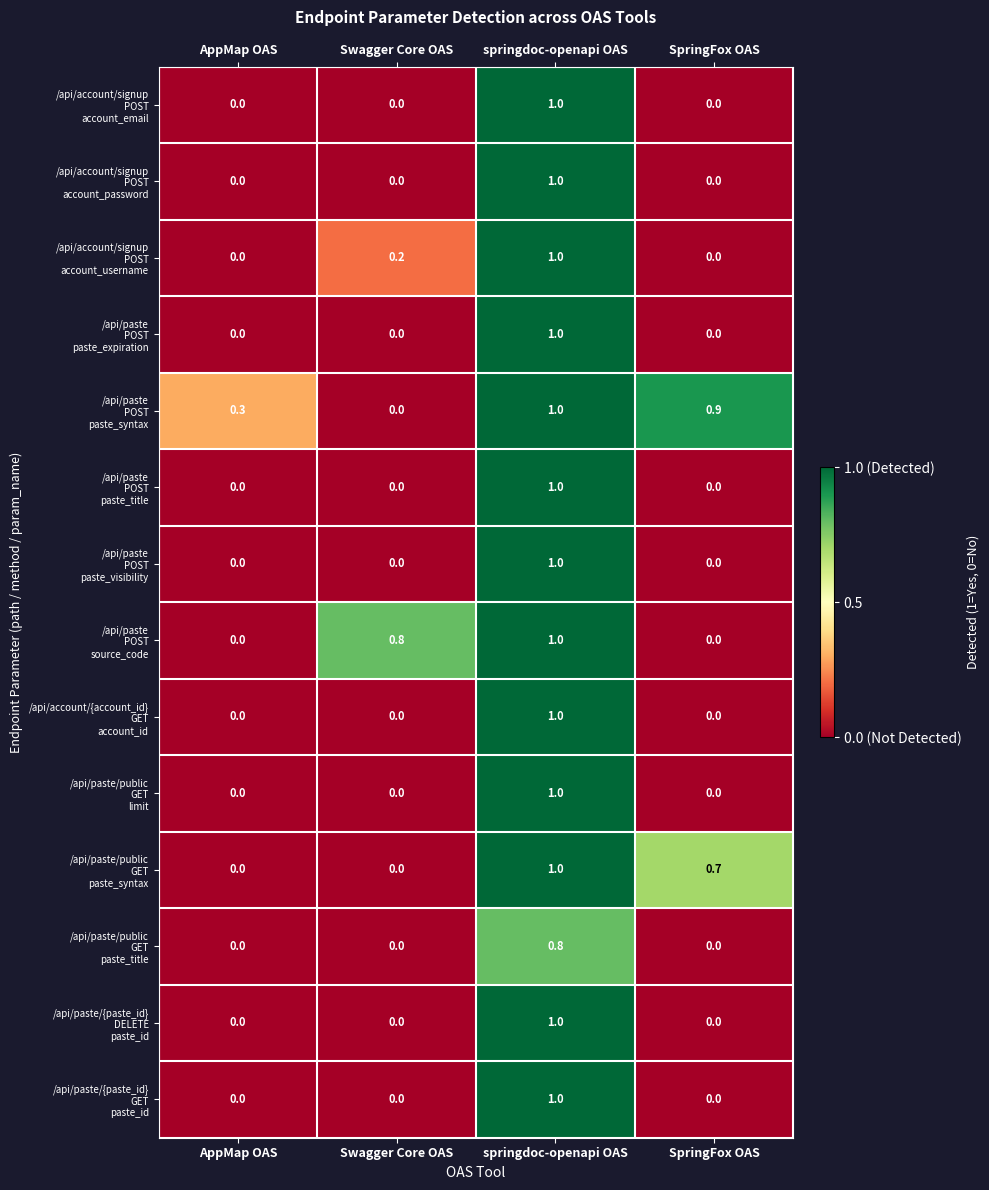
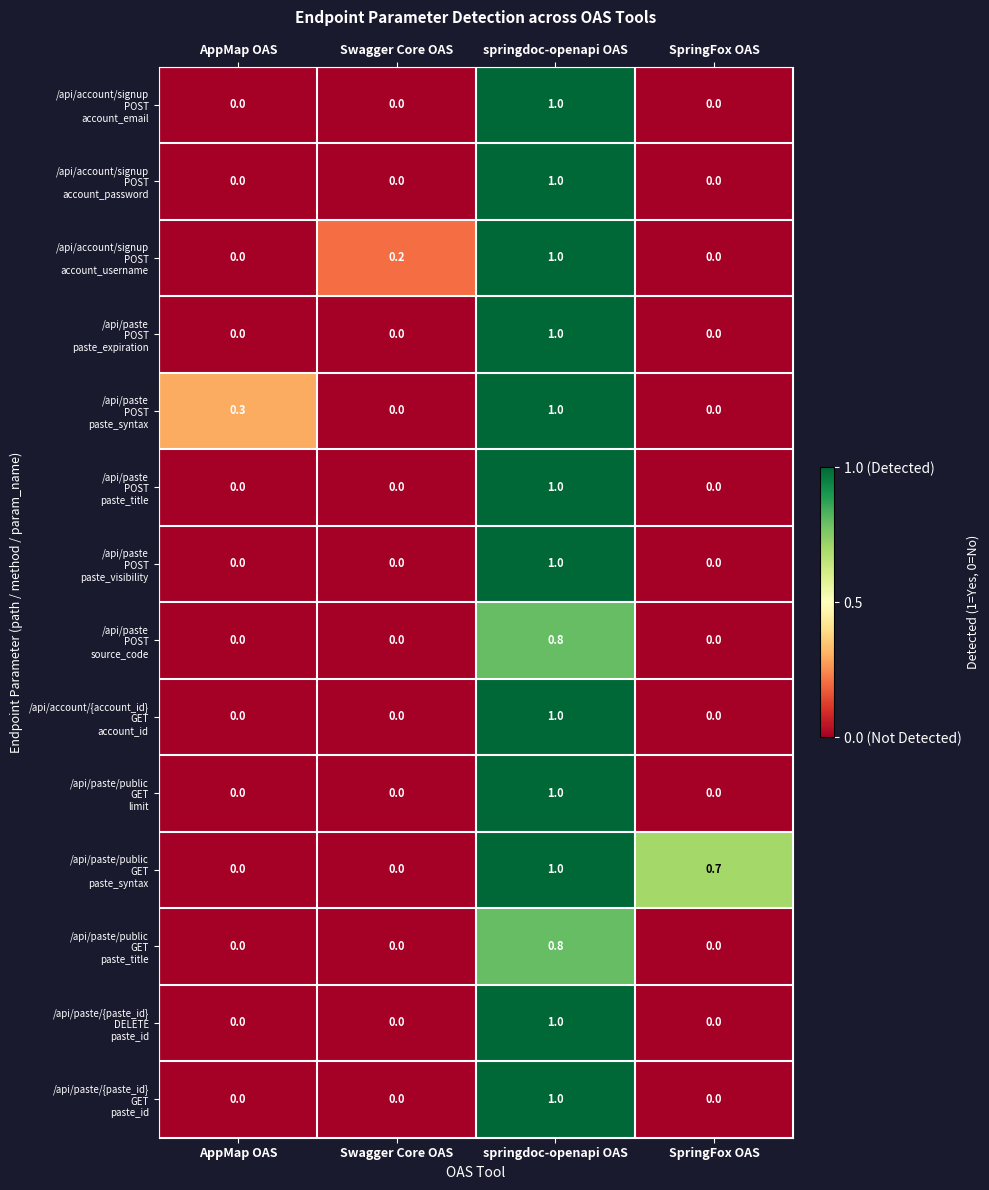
  {
    "/api/account/signup POST account_email": {
      "AppMap OAS": 0.0,
      "Swagger Core OAS": 0.0,
      "springdoc-openapi OAS": 1.0,
      "SpringFox OAS": 0.0
    },
    "/api/account/signup POST account_password": {
      "AppMap OAS": 0.0,
      "Swagger Core OAS": 0.0,
      "springdoc-openapi OAS": 1.0,
      "SpringFox OAS": 0.0
    },
    "/api/account/signup POST account_username": {
      "AppMap OAS": 0.0,
      "Swagger Core OAS": 0.2,
      "springdoc-openapi OAS": 1.0,
      "SpringFox OAS": 0.0
    },
    "/api/paste POST paste_expiration": {
      "AppMap OAS": 0.0,
      "Swagger Core OAS": 0.0,
      "springdoc-openapi OAS": 1.0,
      "SpringFox OAS": 0.0
    },
    "/api/paste POST paste_syntax": {
      "AppMap OAS": 0.3,
      "Swagger Core OAS": 0.0,
      "springdoc-openapi OAS": 1.0,
-     "SpringFox OAS": 0.9
+     "SpringFox OAS": 0.0
    },
    "/api/paste POST paste_title": {
      "AppMap OAS": 0.0,
      "Swagger Core OAS": 0.0,
      "springdoc-openapi OAS": 1.0,
      "SpringFox OAS": 0.0
    },
    "/api/paste POST paste_visibility": {
      "AppMap OAS": 0.0,
      "Swagger Core OAS": 0.0,
      "springdoc-openapi OAS": 1.0,
      "SpringFox OAS": 0.0
    },
    "/api/paste POST source_code": {
      "AppMap OAS": 0.0,
-     "Swagger Core OAS": 0.8,
-     "springdoc-openapi OAS": 1.0,
+     "Swagger Core OAS": 0.0,
+     "springdoc-openapi OAS": 0.8,
      "SpringFox OAS": 0.0
    },
    "/api/account/{account_id} GET account_id": {
      "AppMap OAS": 0.0,
      "Swagger Core OAS": 0.0,
      "springdoc-openapi OAS": 1.0,
      "SpringFox OAS": 0.0
    },
    "/api/paste/public GET limit": {
      "AppMap OAS": 0.0,
      "Swagger Core OAS": 0.0,
      "springdoc-openapi OAS": 1.0,
      "SpringFox OAS": 0.0
    },
    "/api/paste/public GET paste_syntax": {
      "AppMap OAS": 0.0,
      "Swagger Core OAS": 0.0,
      "springdoc-openapi OAS": 1.0,
      "SpringFox OAS": 0.7
    },
    "/api/paste/public GET paste_title": {
      "AppMap OAS": 0.0,
      "Swagger Core OAS": 0.0,
      "springdoc-openapi OAS": 0.8,
      "SpringFox OAS": 0.0
    },
    "/api/paste/{paste_id} DELETE paste_id": {
      "AppMap OAS": 0.0,
      "Swagger Core OAS": 0.0,
      "springdoc-openapi OAS": 1.0,
      "SpringFox OAS": 0.0
    },
    "/api/paste/{paste_id} GET paste_id": {
      "AppMap OAS": 0.0,
      "Swagger Core OAS": 0.0,
      "springdoc-openapi OAS": 1.0,
      "SpringFox OAS": 0.0
    }
  }
